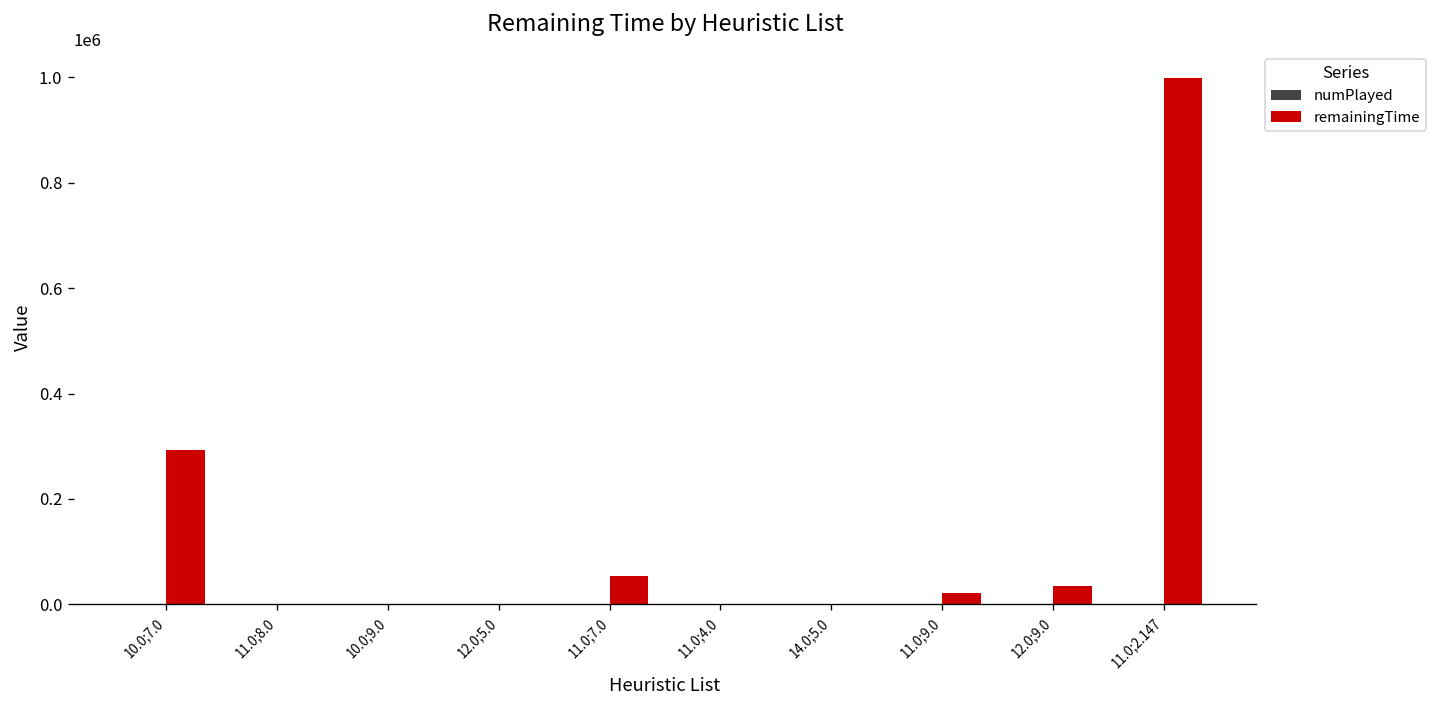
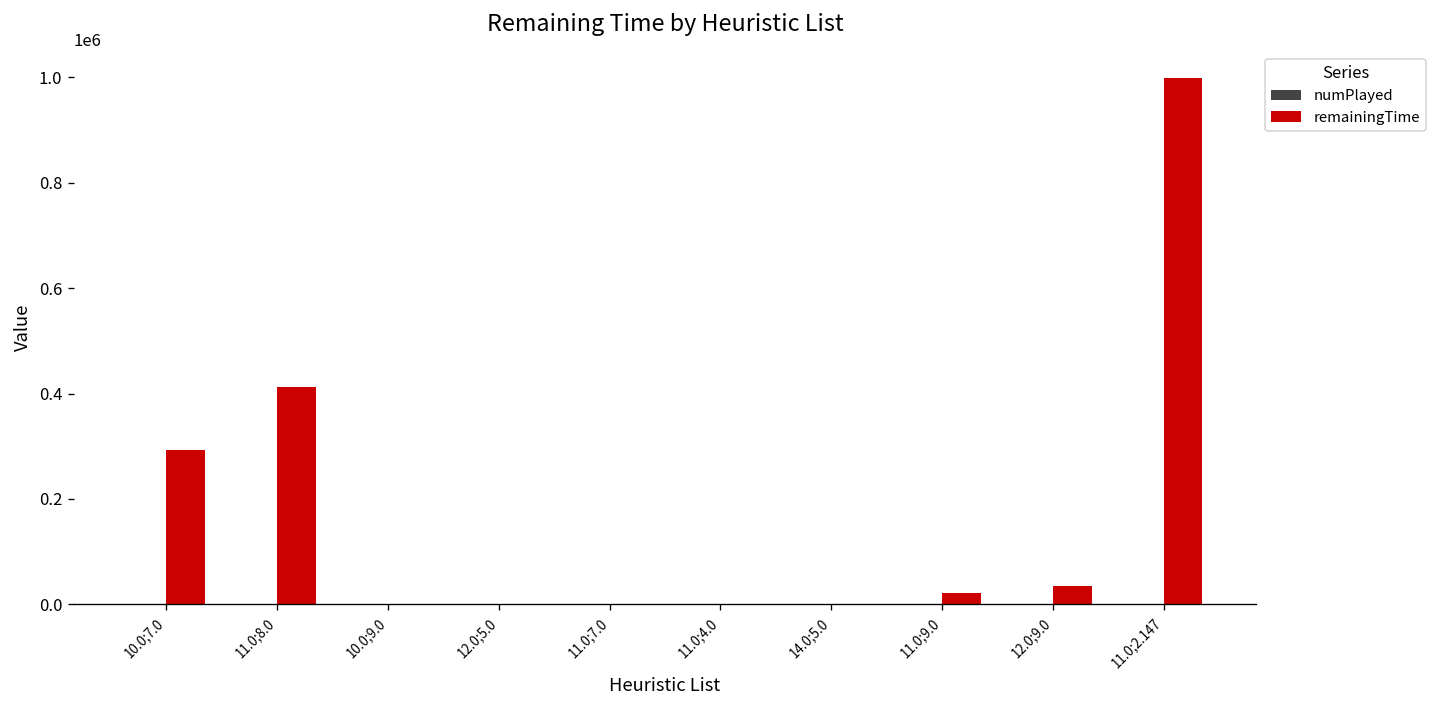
  {
    "remainingTime": {
      "10.0;7.0": 290000,
-     "11.0;8.0": 0,
-     "11.0;7.0": 50000,
+     "11.0;8.0": 410000,
+     "11.0;7.0": 0,
      "11.0;9.0": 20000,
      "12.0;9.0": 30000,
      "11.0;2.147": 1000000
    }
  }
